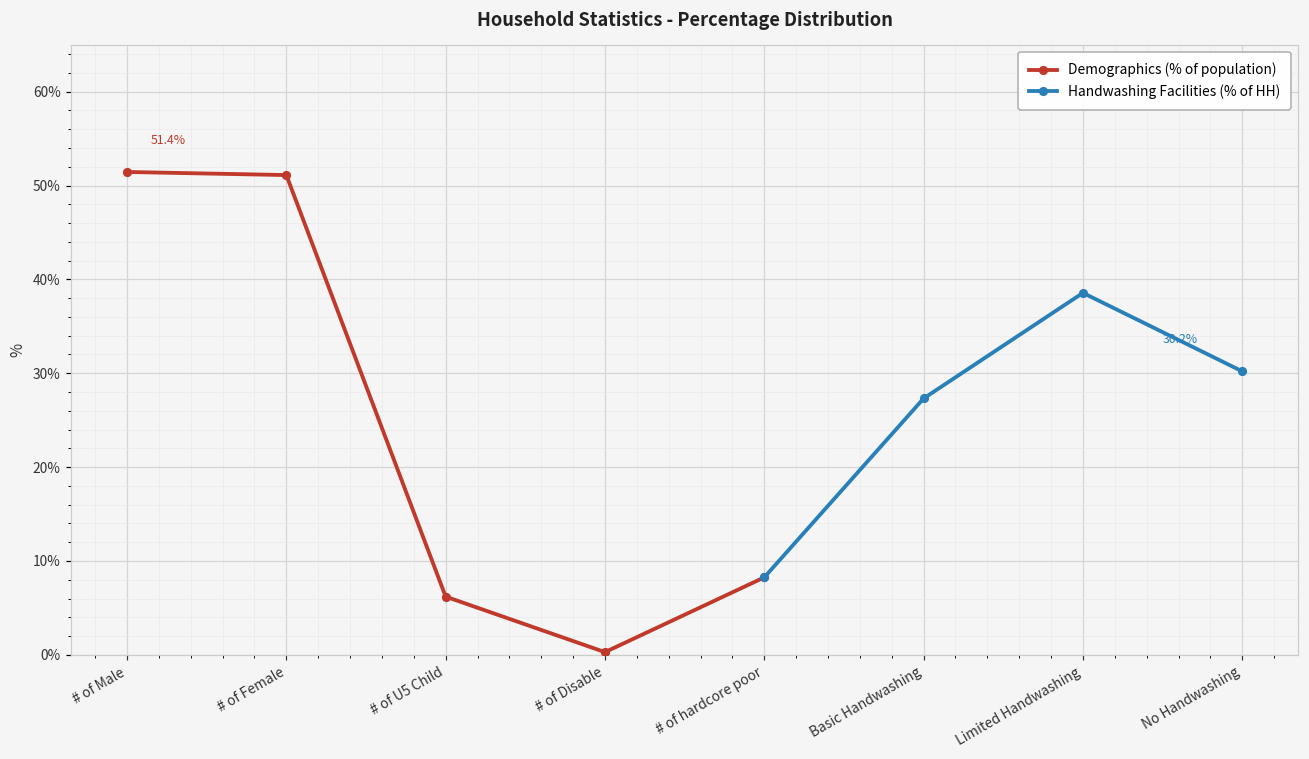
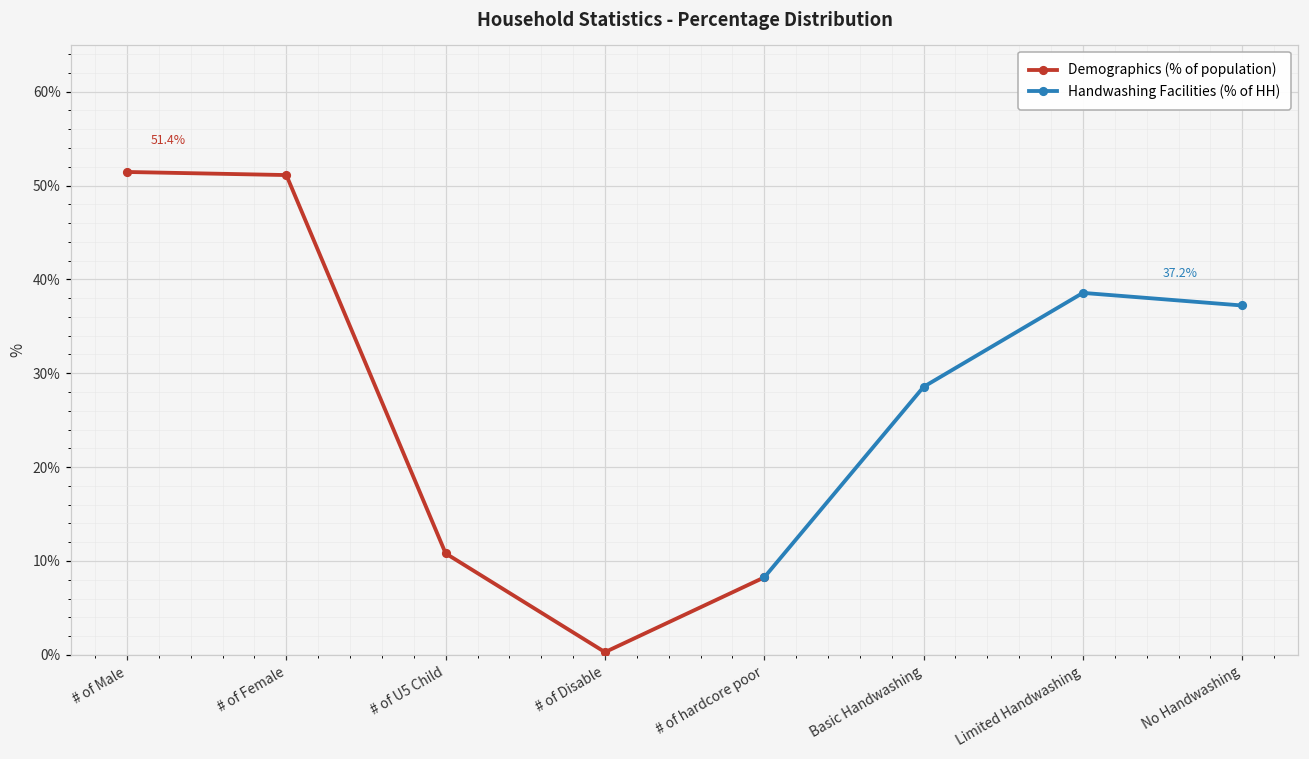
  {
    "Demographics (% of population)": {
      "# of Male": "51%",
      "# of Female": "51%",
-     "# of U5 Child": "6%",
+     "# of U5 Child": "11%",
      "# of Disable": "0%"
    },
    "Handwashing Facilities (% of HH)": {
-     "Basic Handwashing": "27%",
-     "No Handwashing": "30.2%"
+     "Basic Handwashing": "29%",
+     "No Handwashing": "37.2%"
    }
  }
